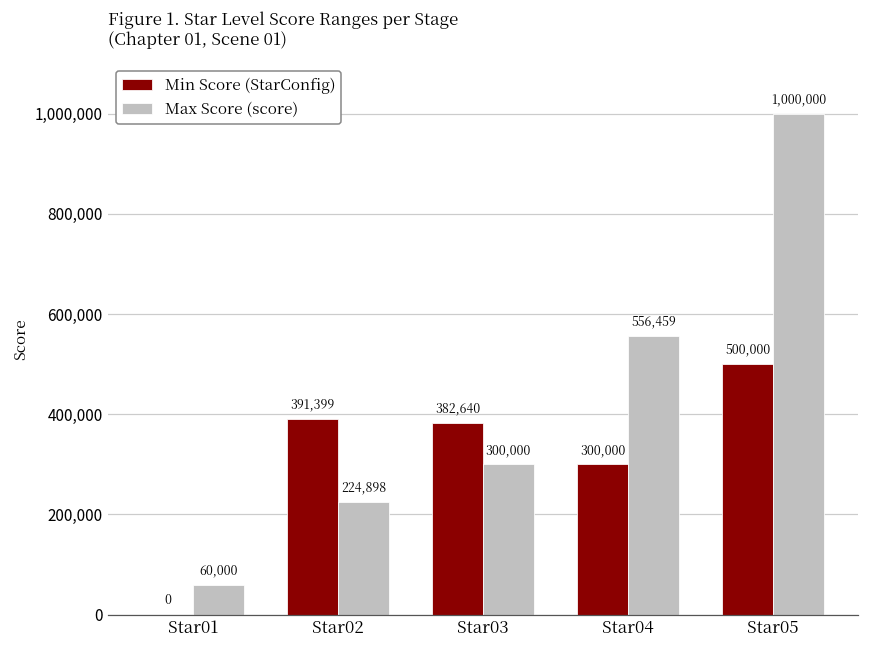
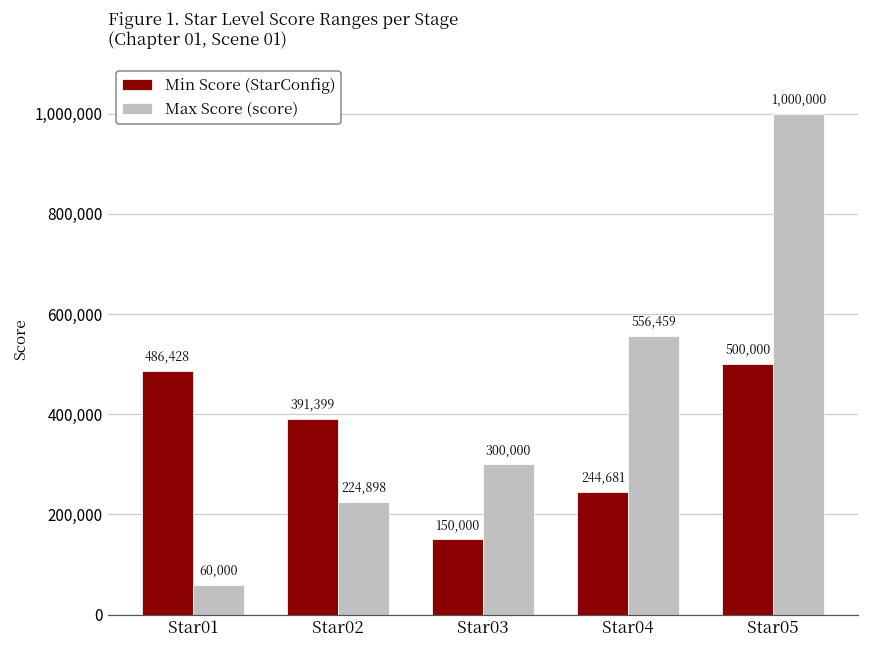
  {
    "Min Score (StarConfig)": {
-     "Star01": "0",
+     "Star01": "486,428",
      "Star02": "391,399",
-     "Star03": "382,640",
-     "Star04": "300,000",
+     "Star03": "150,000",
+     "Star04": "244,681",
      "Star05": "500,000"
    },
    "Max Score (score)": {
      "Star01": "60,000",
      "Star02": "224,898",
      "Star03": "300,000",
      "Star04": "556,459",
      "Star05": "1,000,000"
    }
  }
